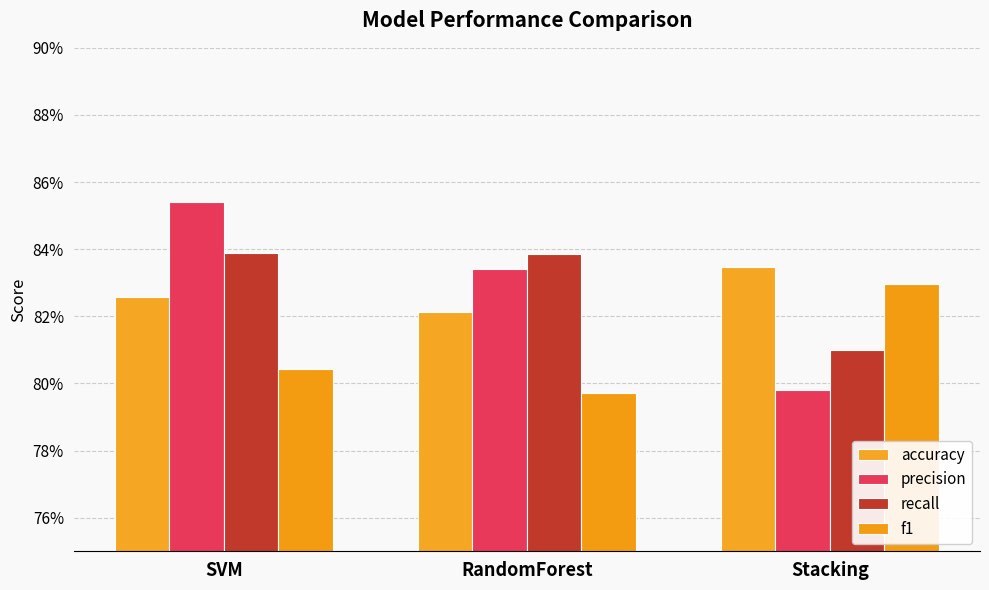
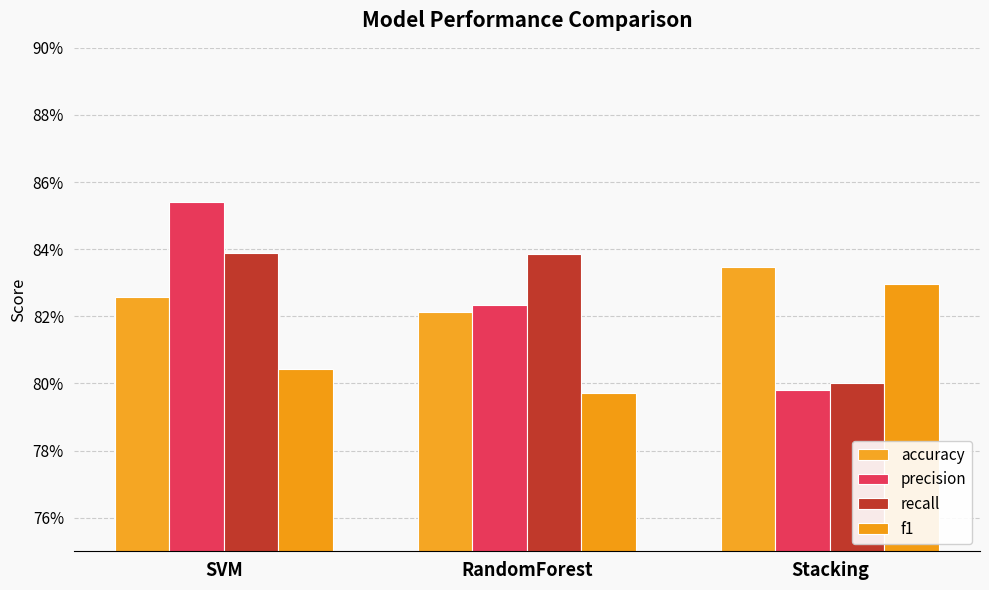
  {
    "precision": {
      "SVM": "85.4%",
-     "RandomForest": "83.4%",
+     "RandomForest": "82.3%",
      "Stacking": "79.8%"
    },
    "recall": {
      "SVM": "83.9%",
      "RandomForest": "83.9%",
-     "Stacking": "81.0%"
+     "Stacking": "80.0%"
    }
  }
